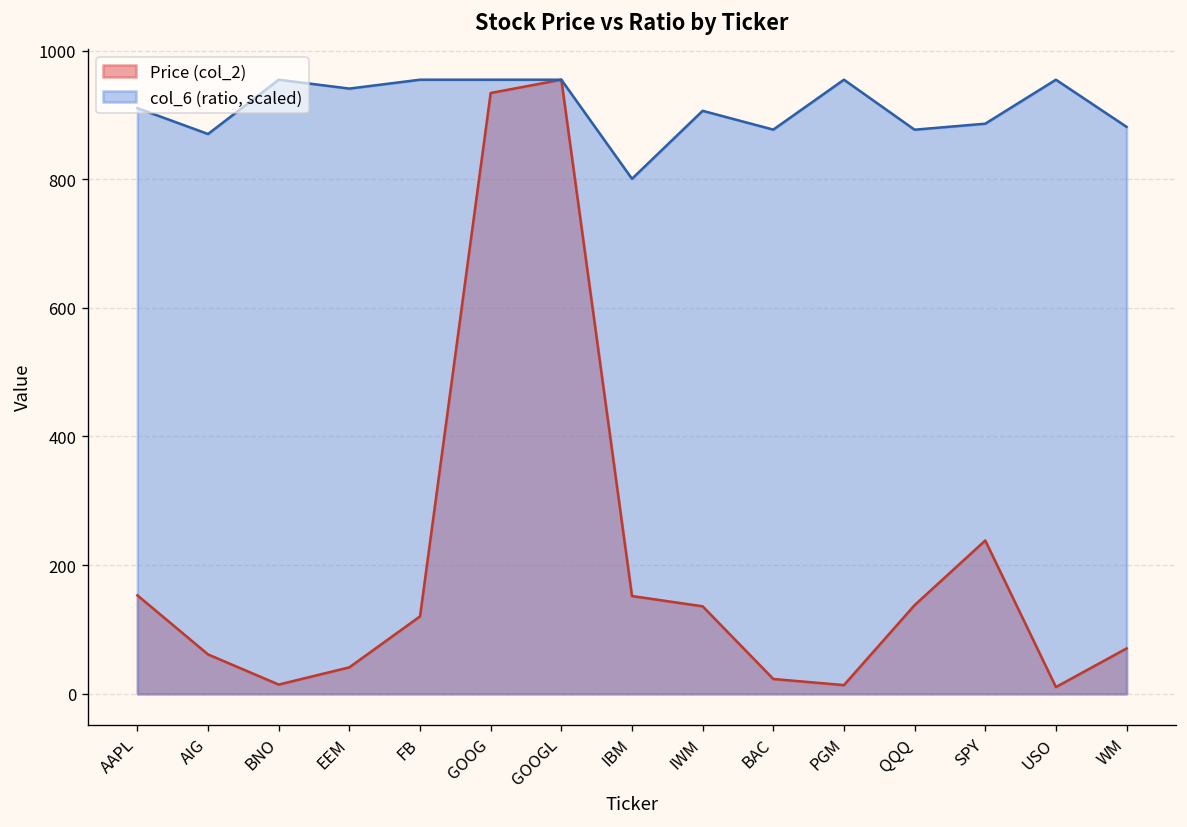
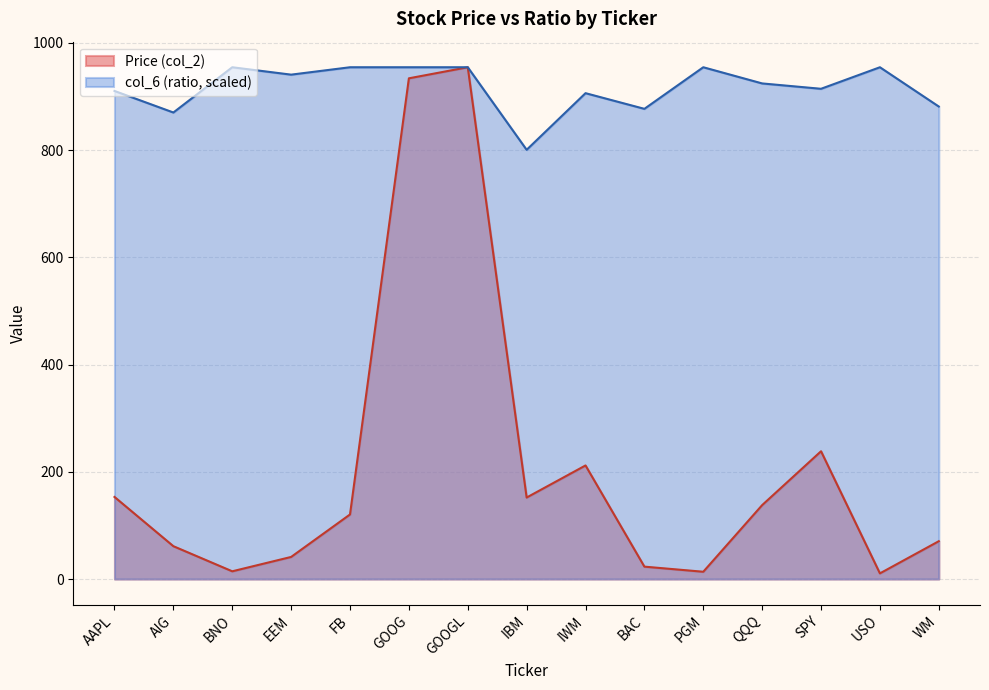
  {
    "Price (col_2)": {
      "AAPL": 150,
      "AIG": 60,
      "BNO": 10,
      "EEM": 40,
      "FB": 120,
      "GOOG": 930,
      "IBM": 150,
-     "IWM": 140,
+     "IWM": 210,
      "BAC": 20,
      "PGM": 10,
      "QQQ": 140,
      "SPY": 240,
      "USO": 10,
      "WM": 70
    },
    "col_6 (ratio, scaled)": {
      "AIG": 870,
      "EEM": 940,
      "FB": 950,
      "GOOG": 950,
      "IBM": 800,
      "IWM": 910,
      "BAC": 880,
      "PGM": 950,
-     "QQQ": 880,
-     "SPY": 890,
+     "QQQ": 920,
+     "SPY": 910,
      "USO": 950,
      "WM": 880
    }
  }
